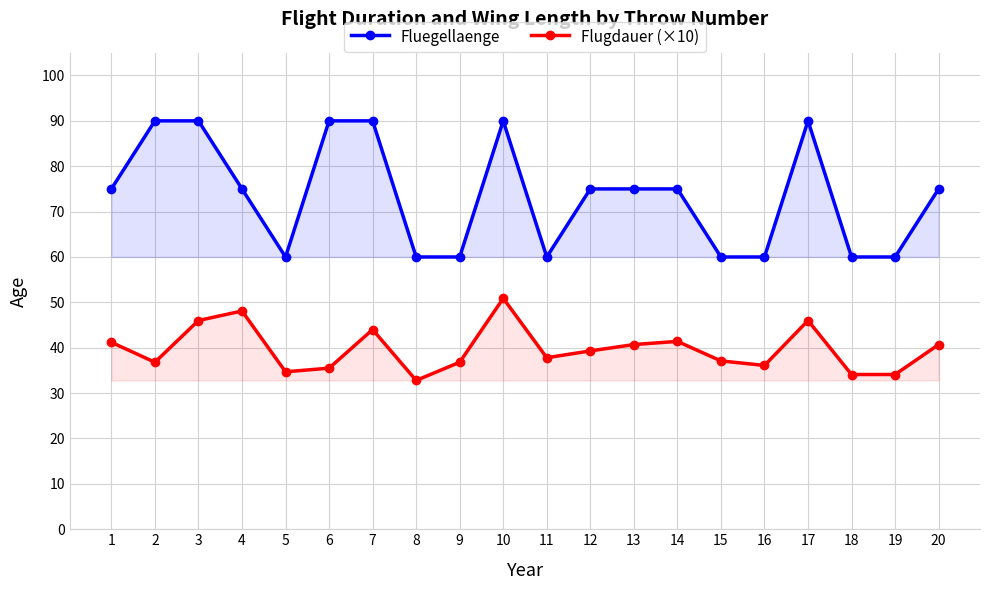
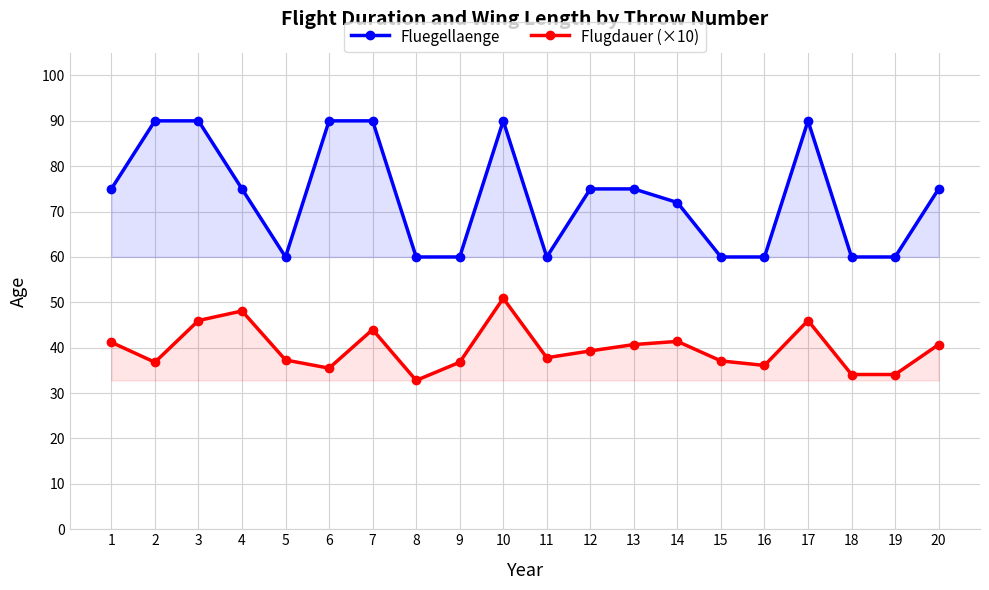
  {
    "Fluegellaenge": {
      "1": 75,
      "2": 90,
      "3": 90,
      "4": 75,
      "5": 60,
      "6": 90,
      "7": 90,
      "8": 60,
      "9": 60,
      "10": 90,
      "11": 60,
      "12": 75,
      "13": 75,
-     "14": 75,
+     "14": 72,
      "15": 60,
      "16": 60,
      "17": 90,
      "18": 60,
      "19": 60,
      "20": 75
    },
    "Flugdauer (×10)": {
      "1": 41,
      "2": 37,
      "3": 46,
      "4": 48,
-     "5": 35,
+     "5": 37,
      "6": 36,
      "7": 44,
      "8": 33,
      "9": 37,
      "10": 51,
      "11": 38,
      "12": 39,
      "13": 41,
      "14": 41,
      "15": 37,
      "16": 36,
      "17": 46,
      "18": 34,
      "19": 34,
      "20": 41
    }
  }
